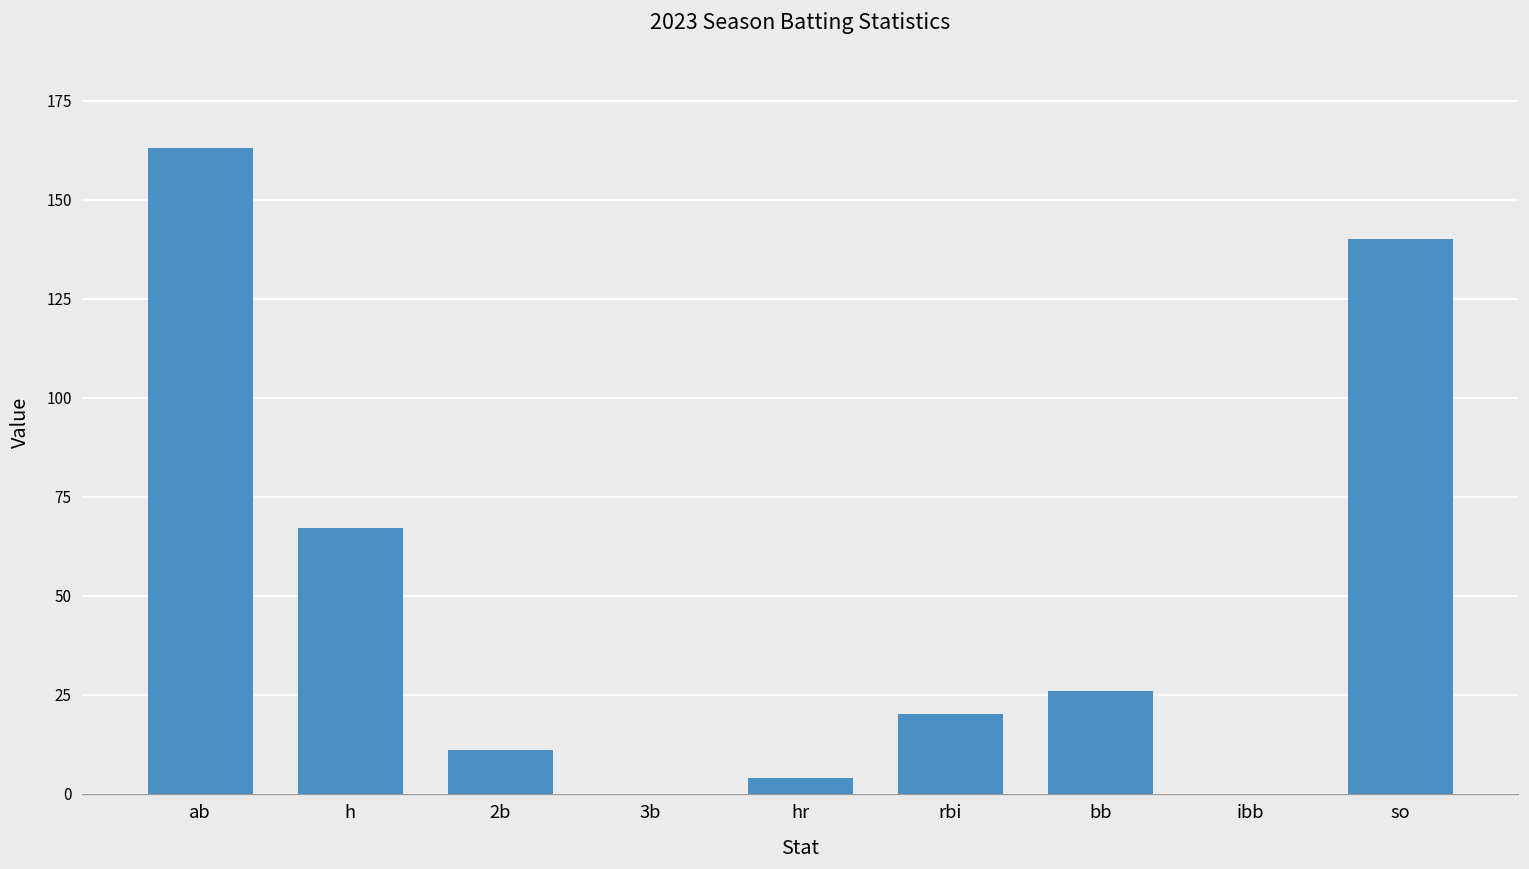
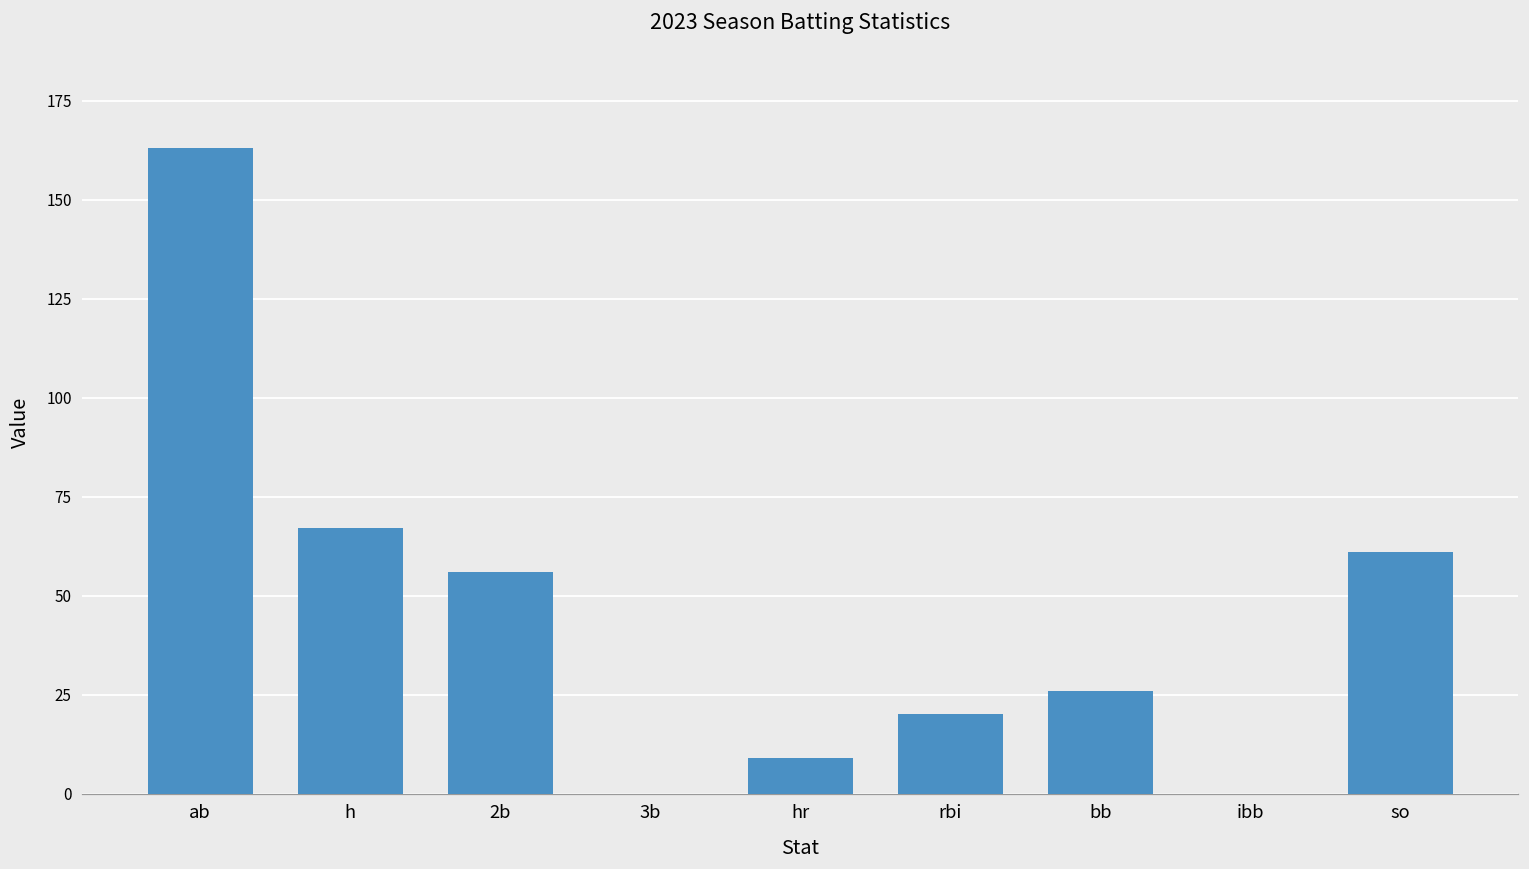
  {
    "ab": 163,
    "h": 67,
-   "2b": 11,
+   "2b": 56,
    "3b": 0,
-   "hr": 4,
+   "hr": 9,
    "rbi": 20,
    "bb": 26,
    "ibb": 0,
-   "so": 140
+   "so": 61
  }
